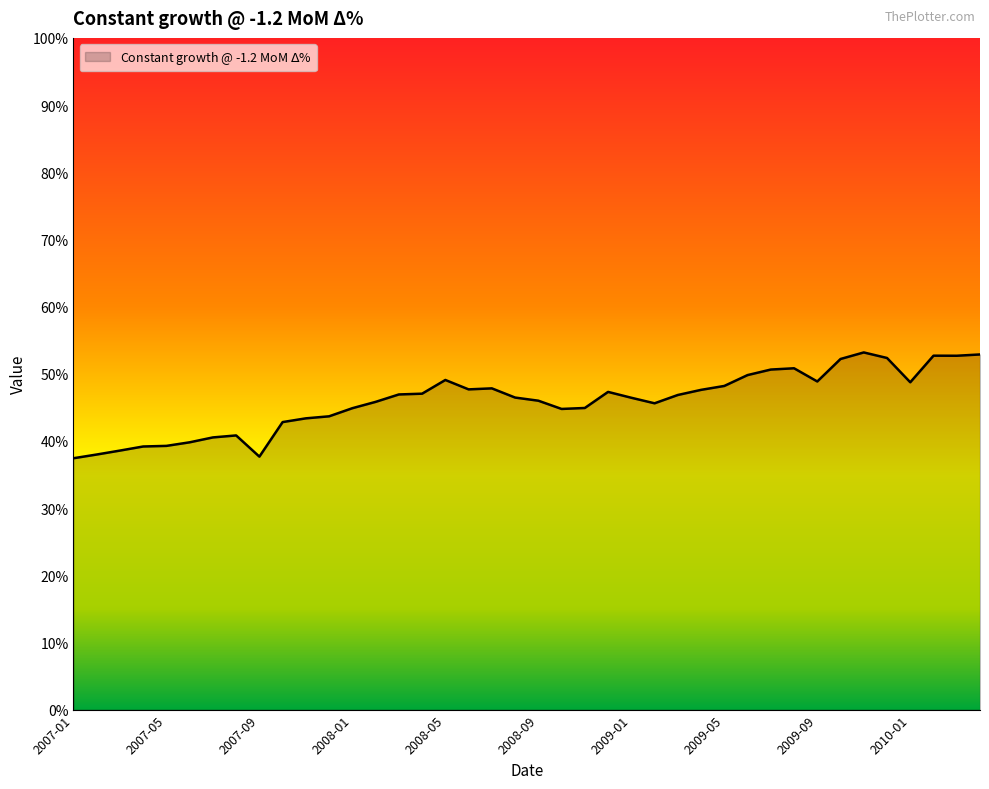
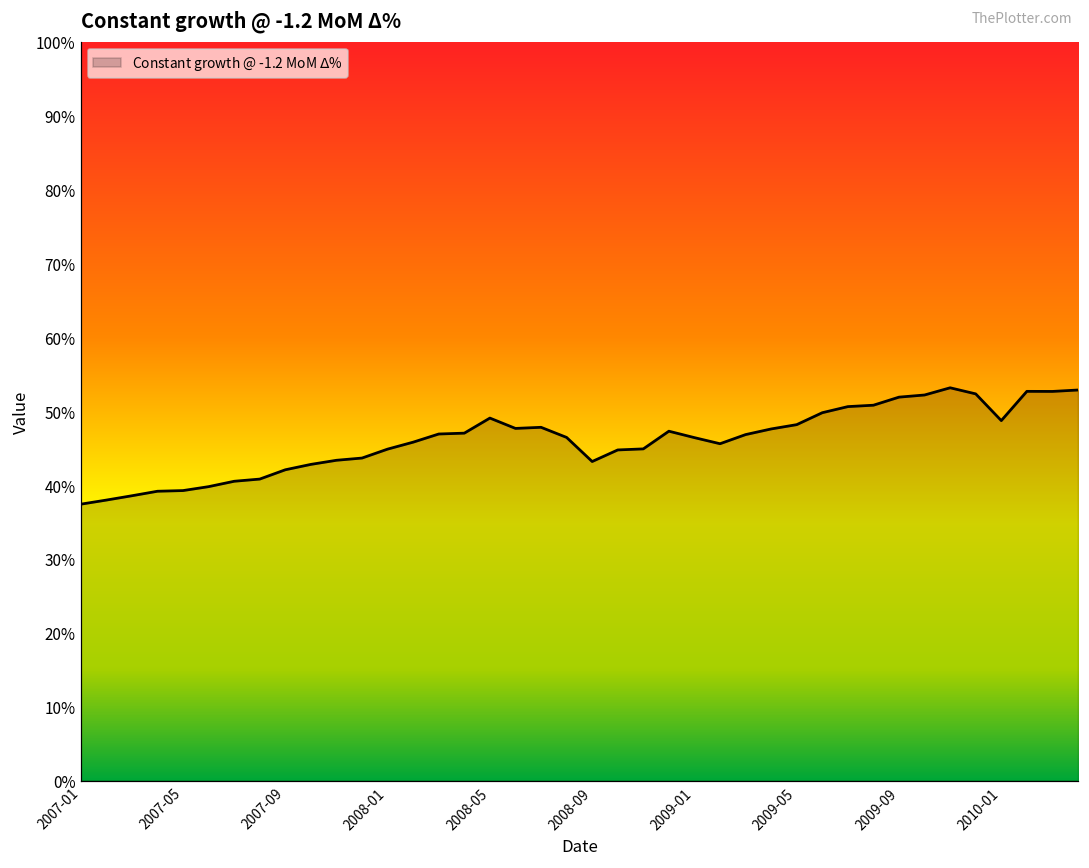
  {
    "2007-01": "37%",
    "2007-05": "39%",
-   "2007-09": "38%",
+   "2007-09": "42%",
    "2008-01": "45%",
    "2008-05": "49%",
-   "2008-09": "46%",
+   "2008-09": "43%",
    "2009-01": "46%",
    "2009-05": "48%",
-   "2009-09": "49%",
+   "2009-09": "52%",
    "2010-01": "49%"
  }
